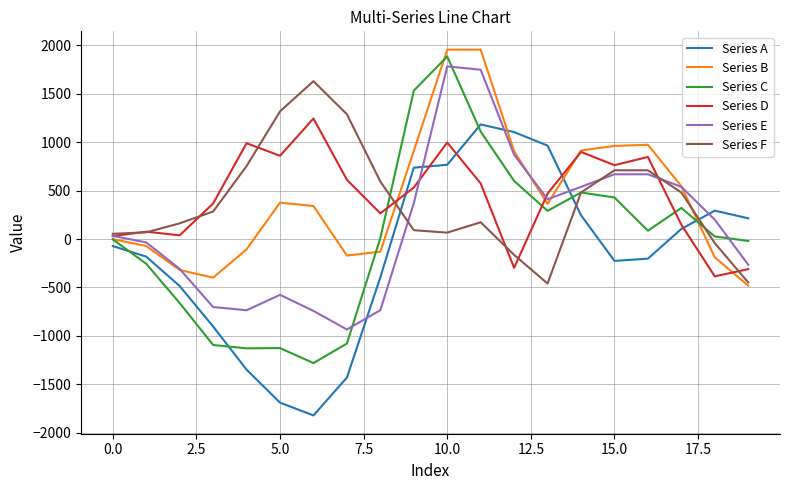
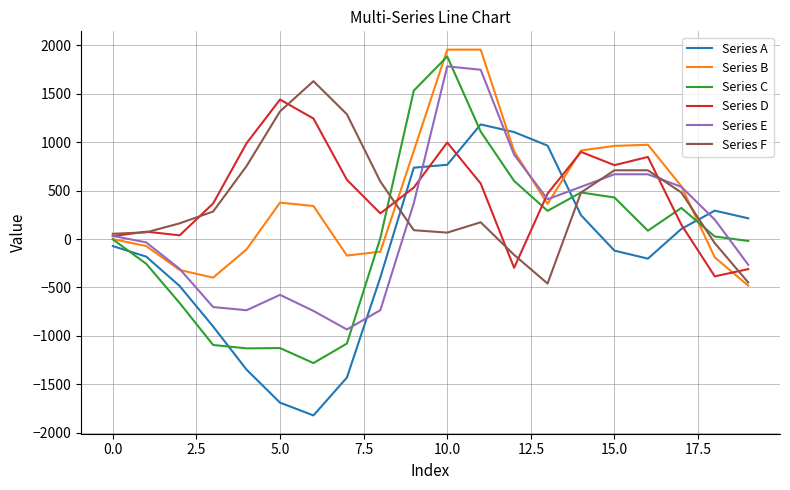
  {
    "Series A": {
      "0.0": -100,
      "5.0": -1700,
      "10.0": 800,
-     "15.0": -200
+     "15.0": -100
    },
    "Series B": {
      "5.0": 400,
      "10.0": 2000,
      "15.0": 1000
    },
    "Series C": {
      "5.0": -1100,
      "10.0": 1900,
      "15.0": 400
    },
    "Series D": {
-     "5.0": 900,
+     "5.0": 1400,
      "10.0": 1000,
      "15.0": 800
    },
    "Series E": {
      "5.0": -600,
      "10.0": 1800,
      "15.0": 700
    },
    "Series F": {
      "5.0": 1300,
      "10.0": 100,
      "15.0": 700
    }
  }
